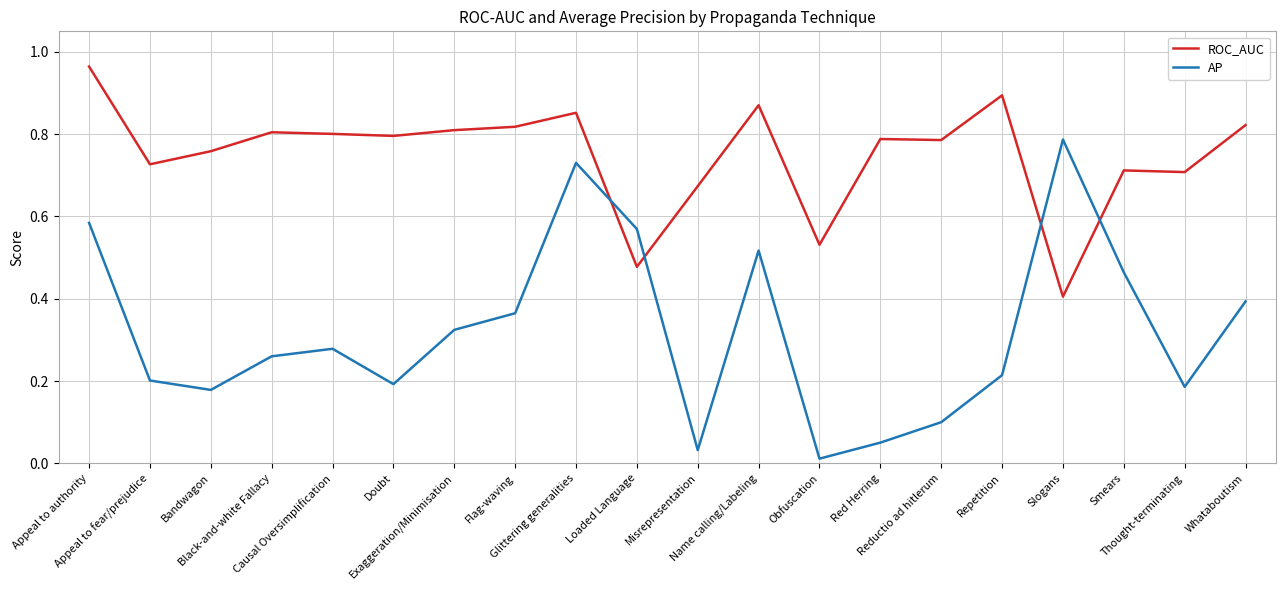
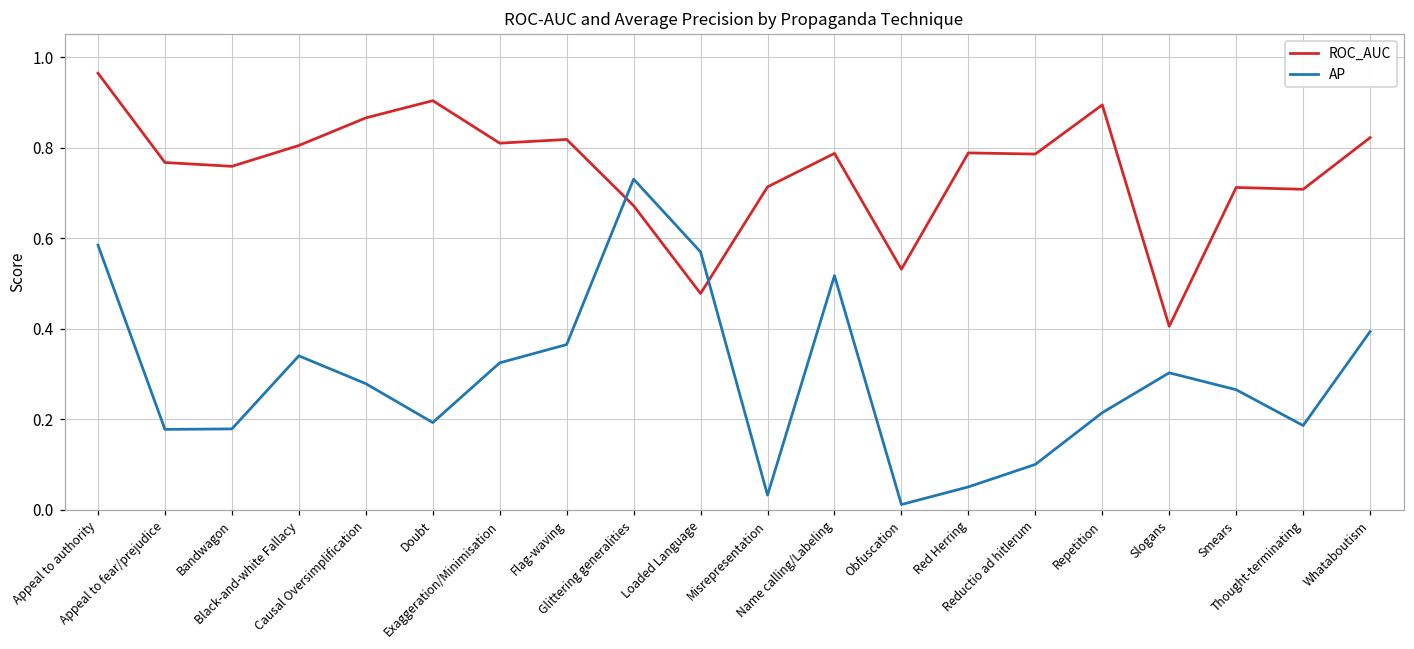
  {
    "ROC_AUC": {
      "Appeal to authority": 0.96,
-     "Appeal to fear/prejudice": 0.73,
+     "Appeal to fear/prejudice": 0.77,
      "Bandwagon": 0.76,
      "Black-and-white Fallacy": 0.80,
-     "Causal Oversimplification": 0.80,
-     "Doubt": 0.80,
+     "Causal Oversimplification": 0.87,
+     "Doubt": 0.90,
      "Exaggeration/Minimisation": 0.81,
      "Flag-waving": 0.82,
-     "Glittering generalities": 0.85,
+     "Glittering generalities": 0.67,
      "Loaded Language": 0.48,
-     "Misrepresentation": 0.67,
-     "Name calling/Labeling": 0.87,
+     "Misrepresentation": 0.71,
+     "Name calling/Labeling": 0.79,
      "Obfuscation": 0.53,
      "Red Herring": 0.79,
      "Reductio ad hitlerum": 0.79,
      "Repetition": 0.89,
      "Slogans": 0.41,
      "Smears": 0.71,
      "Thought-terminating": 0.71,
      "Whataboutism": 0.82
    },
    "AP": {
      "Appeal to authority": 0.58,
-     "Appeal to fear/prejudice": 0.20,
+     "Appeal to fear/prejudice": 0.18,
      "Bandwagon": 0.18,
-     "Black-and-white Fallacy": 0.26,
+     "Black-and-white Fallacy": 0.34,
      "Causal Oversimplification": 0.28,
      "Doubt": 0.19,
      "Exaggeration/Minimisation": 0.32,
      "Flag-waving": 0.36,
      "Glittering generalities": 0.73,
      "Loaded Language": 0.57,
      "Misrepresentation": 0.03,
      "Name calling/Labeling": 0.52,
      "Obfuscation": 0.01,
      "Red Herring": 0.05,
      "Reductio ad hitlerum": 0.10,
      "Repetition": 0.21,
-     "Slogans": 0.79,
-     "Smears": 0.46,
+     "Slogans": 0.30,
+     "Smears": 0.26,
      "Thought-terminating": 0.19,
      "Whataboutism": 0.39
    }
  }
